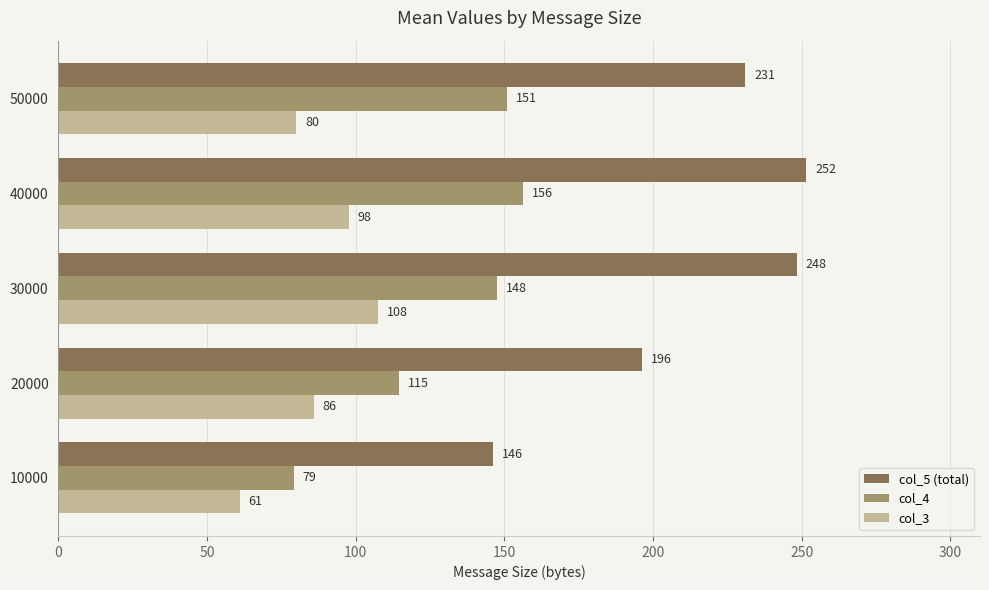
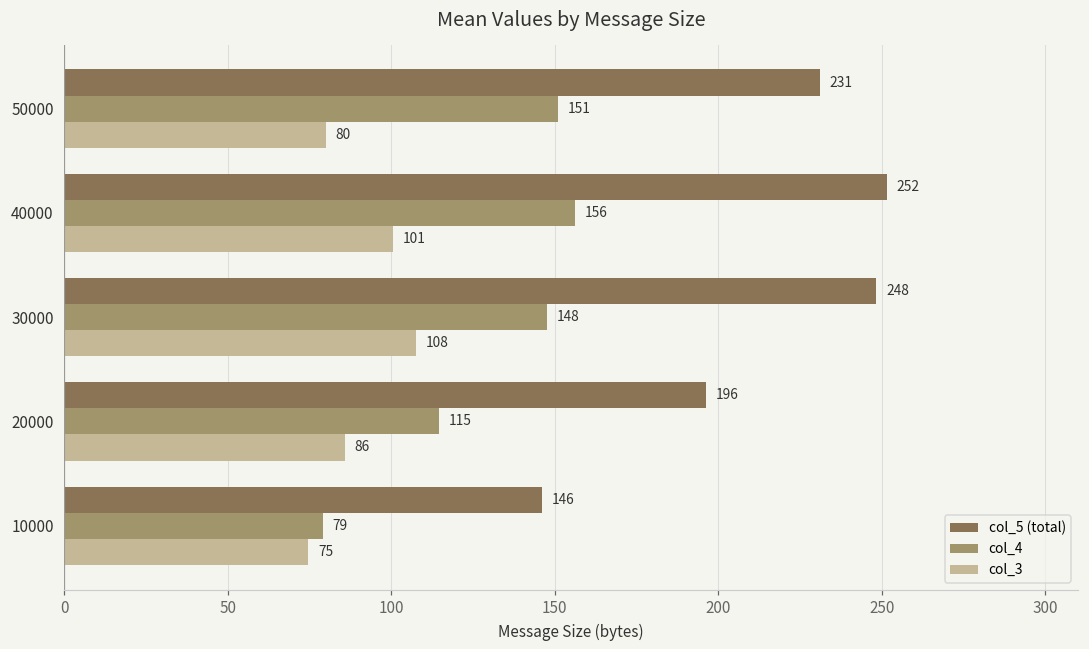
  {
    "col_3": {
      "50000": 80,
-     "40000": 98,
+     "40000": 101,
      "30000": 108,
      "20000": 86,
-     "10000": 61
+     "10000": 75
    }
  }
